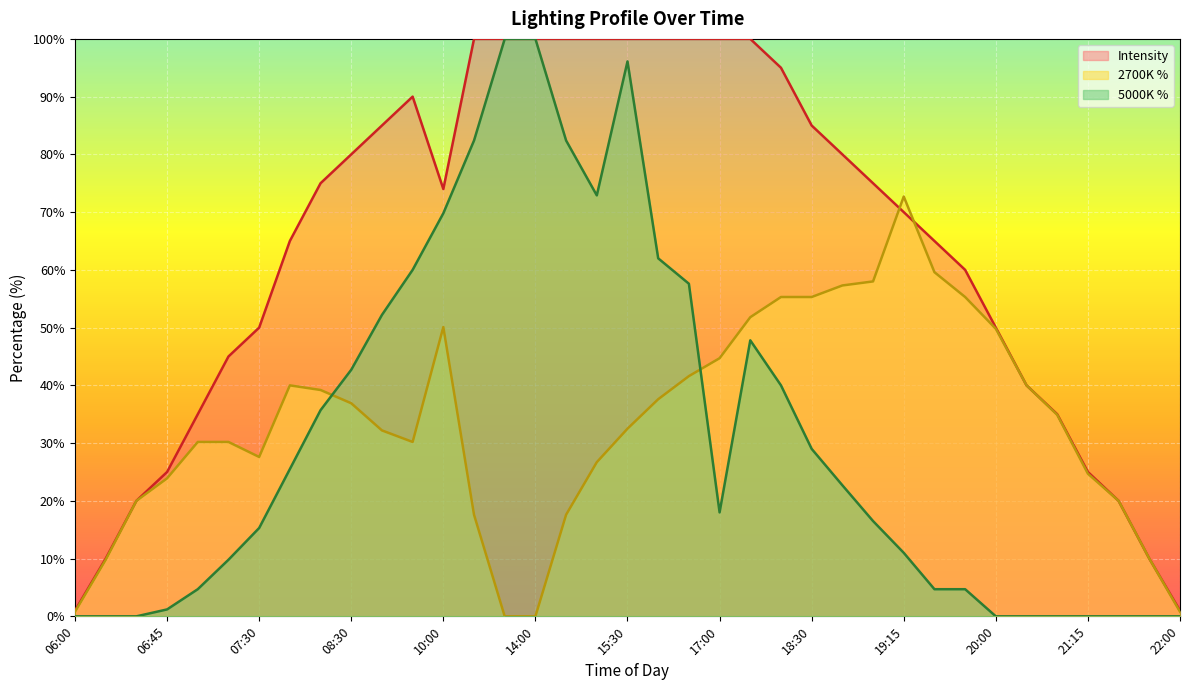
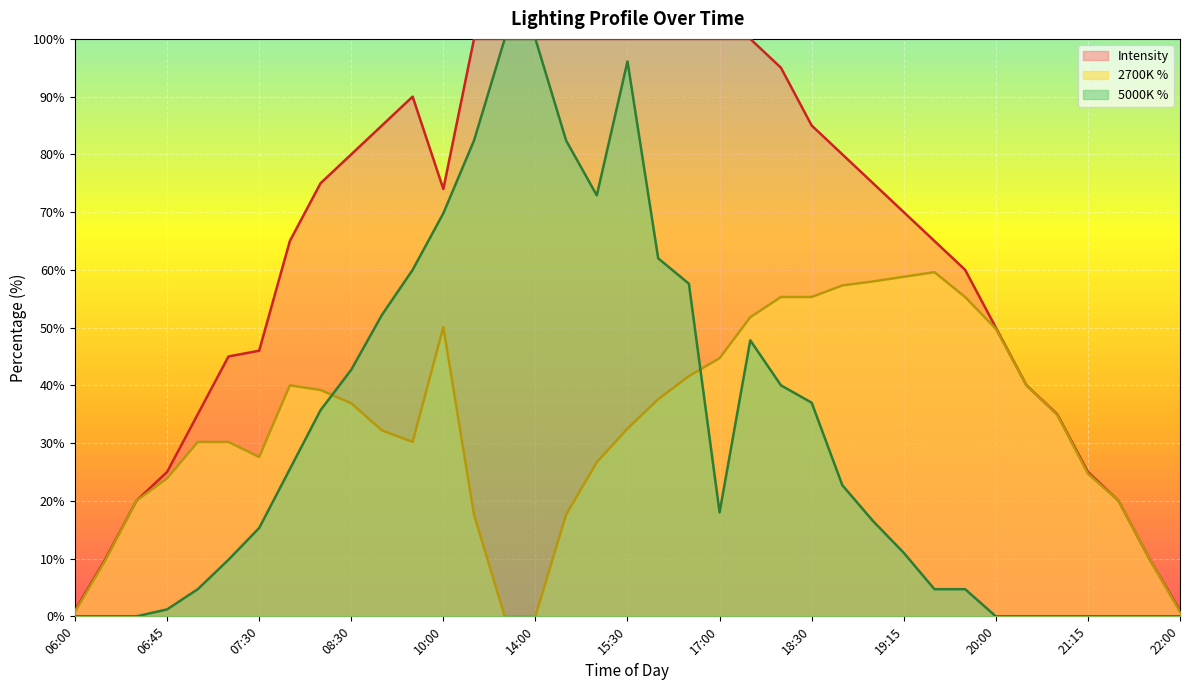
  {
    "Intensity": {
      "06:45": "25%",
-     "07:30": "50%",
+     "07:30": "46%",
      "08:30": "80%",
      "10:00": "74%",
      "15:30": "100%",
      "17:00": "100%",
      "18:30": "85%",
      "19:15": "70%"
    },
    "2700K %": {
      "06:45": "24%",
      "07:30": "28%",
      "08:30": "37%",
      "10:00": "50%",
      "14:00": "0%",
      "15:30": "33%",
      "17:00": "45%",
      "18:30": "55%",
-     "19:15": "73%"
+     "19:15": "59%"
    },
    "5000K %": {
      "06:00": "0%",
      "06:45": "1%",
      "07:30": "15%",
      "08:30": "43%",
      "10:00": "70%",
      "15:30": "96%",
      "17:00": "18%",
-     "18:30": "29%",
+     "18:30": "37%",
      "19:15": "11%",
      "20:00": "0%",
      "21:15": "0%",
      "22:00": "0%"
    }
  }
